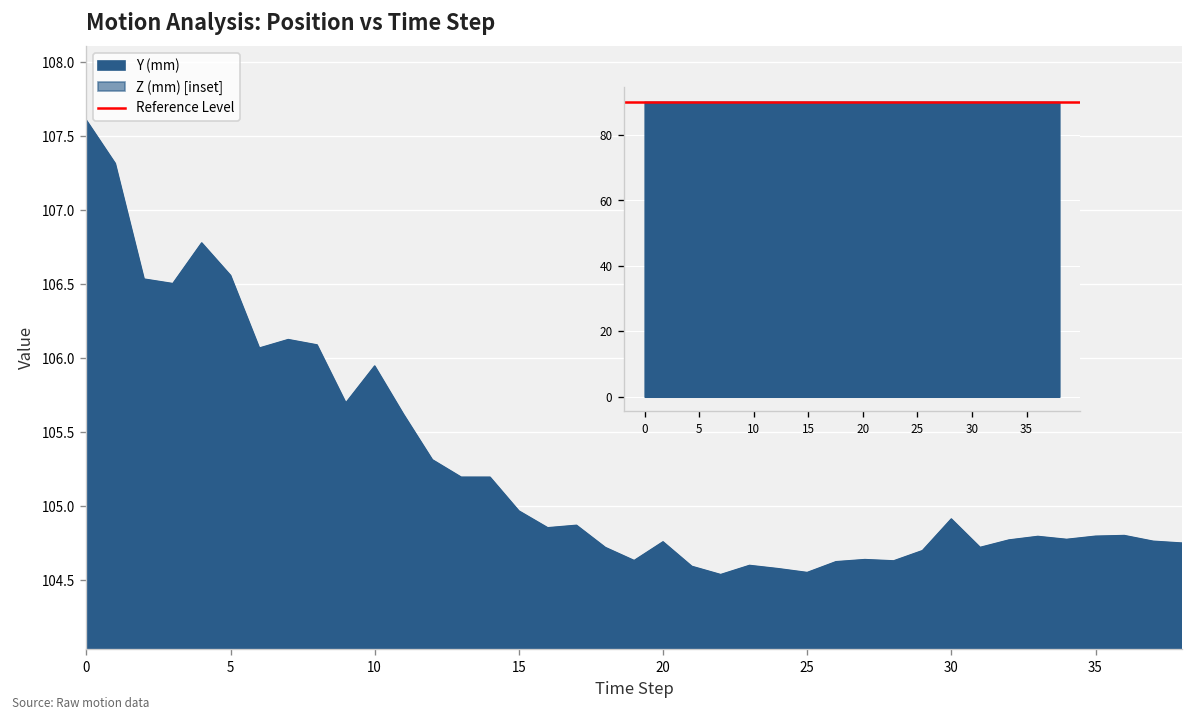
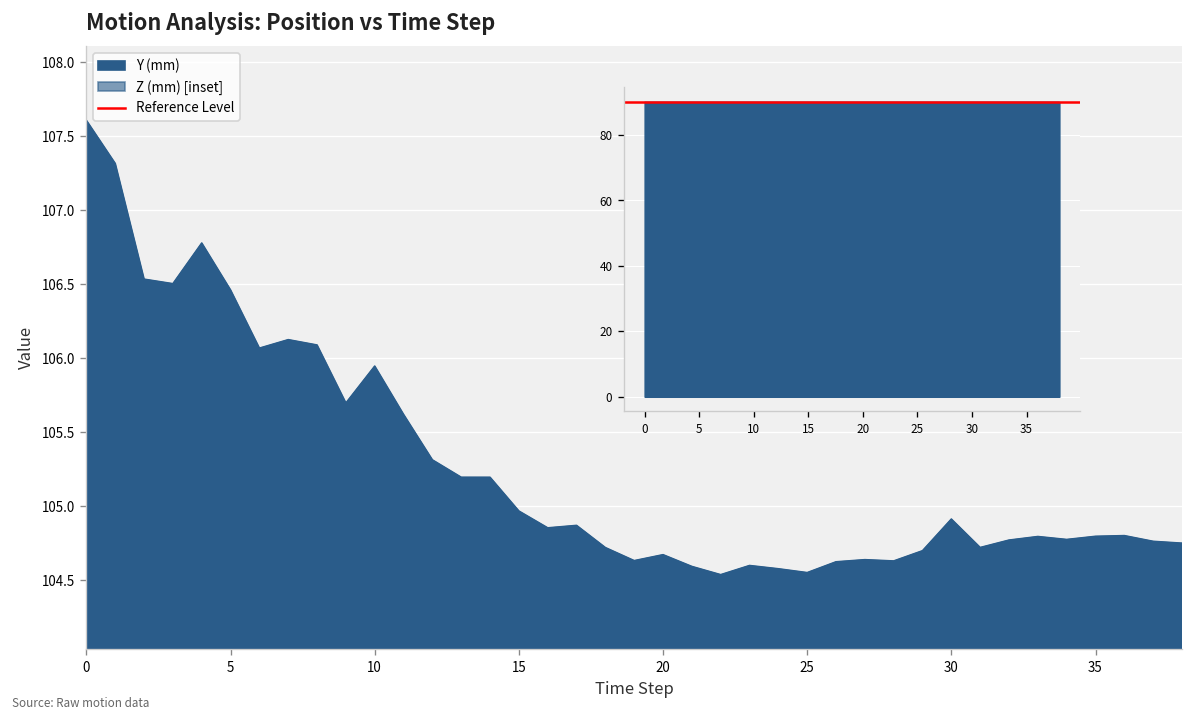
  {
    "Motion Analysis: Position vs Time Step": {
      "0": 107.61,
-     "5": 106.56,
+     "5": 106.46,
      "10": 105.95,
      "15": 104.97,
-     "20": 104.76,
+     "20": 104.67,
      "25": 104.55,
      "30": 104.91,
      "35": 104.80
    }
  }
